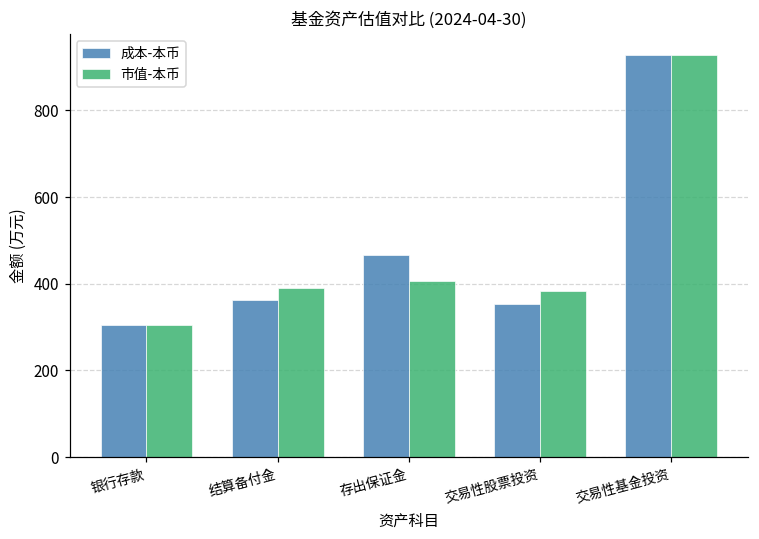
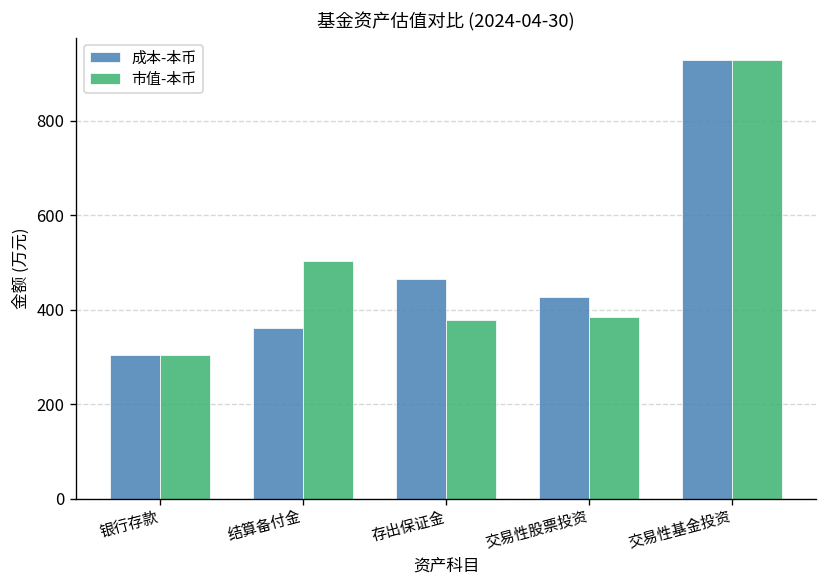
  {
    "成本-本币": {
      "银行存款": 300,
      "结算备付金": 360,
      "存出保证金": 470,
-     "交易性股票投资": 350,
+     "交易性股票投资": 430,
      "交易性基金投资": 930
    },
    "市值-本币": {
      "银行存款": 300,
-     "结算备付金": 390,
-     "存出保证金": 410,
+     "结算备付金": 500,
+     "存出保证金": 380,
      "交易性股票投资": 380,
      "交易性基金投资": 930
    }
  }
